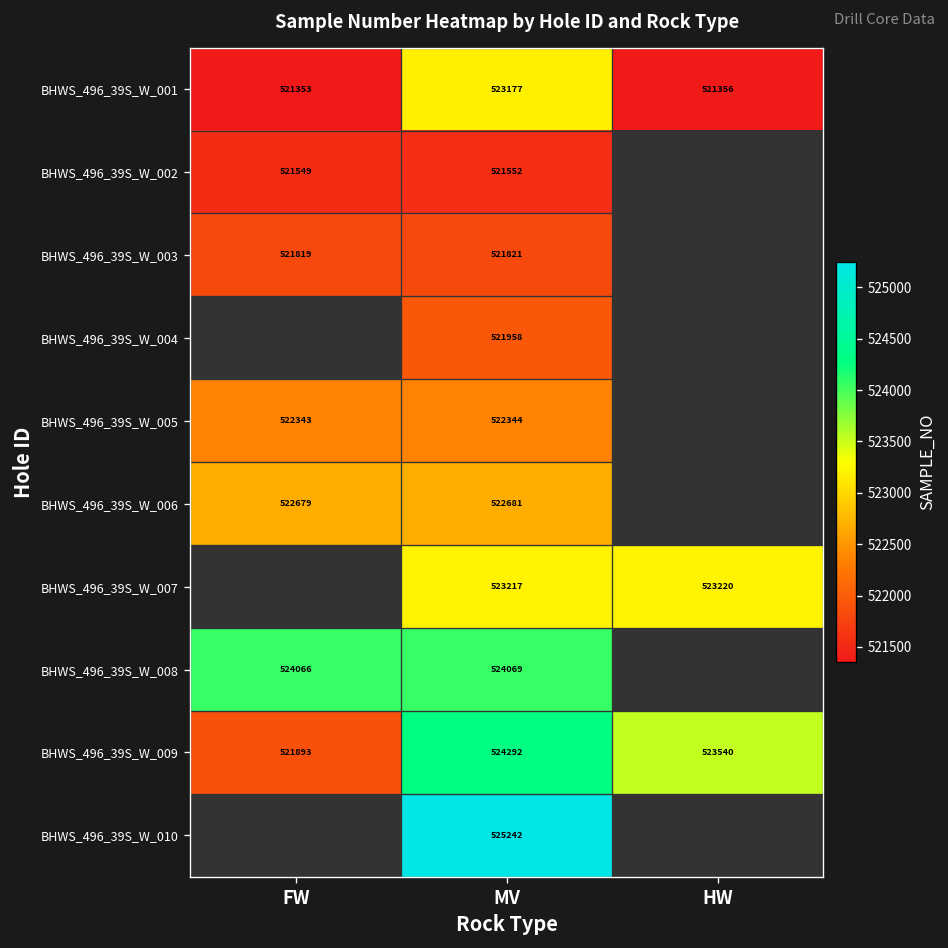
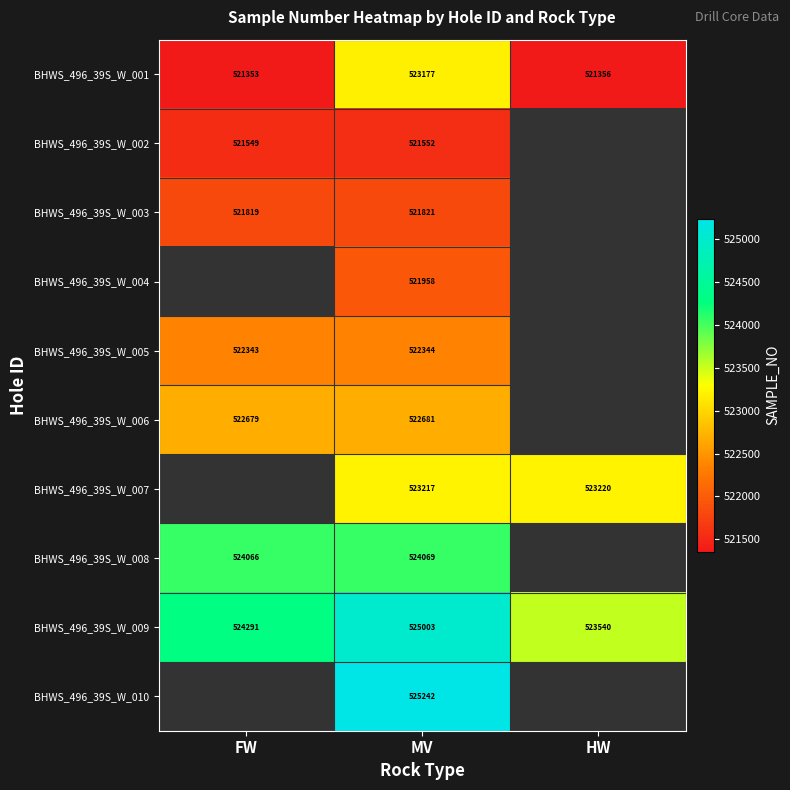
  {
    "BHWS_496_39S_W_001": {
      "FW": 521353,
      "MV": 523177,
      "HW": 521356
    },
    "BHWS_496_39S_W_002": {
      "FW": 521549,
      "MV": 521552
    },
    "BHWS_496_39S_W_003": {
      "FW": 521819,
      "MV": 521821
    },
    "BHWS_496_39S_W_004": {
      "MV": 521958
    },
    "BHWS_496_39S_W_005": {
      "FW": 522343,
      "MV": 522344
    },
    "BHWS_496_39S_W_006": {
      "FW": 522679,
      "MV": 522681
    },
    "BHWS_496_39S_W_007": {
      "MV": 523217,
      "HW": 523220
    },
    "BHWS_496_39S_W_008": {
      "FW": 524066,
      "MV": 524069
    },
    "BHWS_496_39S_W_009": {
-     "FW": 521893,
-     "MV": 524292,
+     "FW": 524291,
+     "MV": 525003,
      "HW": 523540
    },
    "BHWS_496_39S_W_010": {
      "MV": 525242
    }
  }
